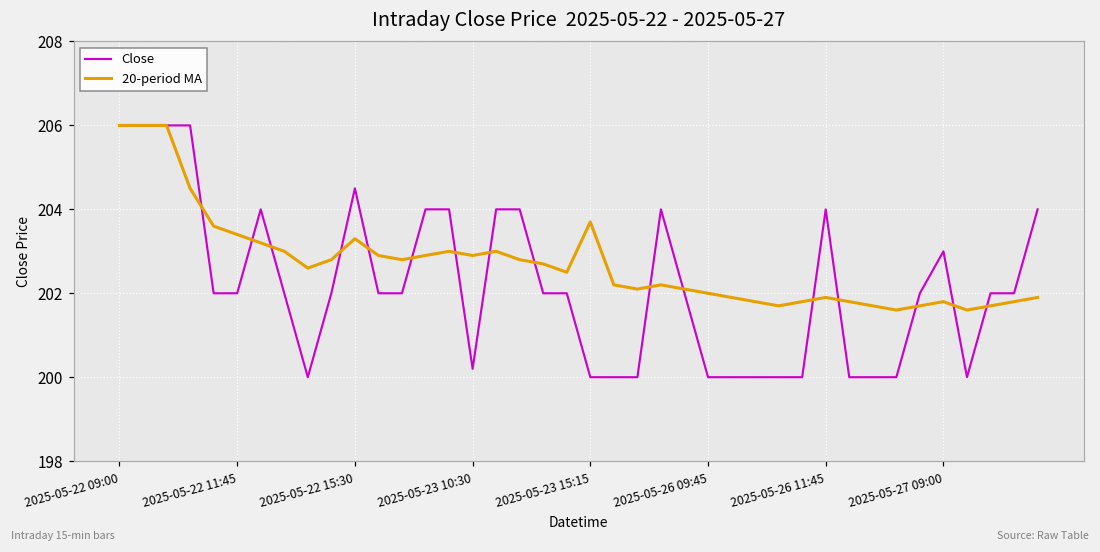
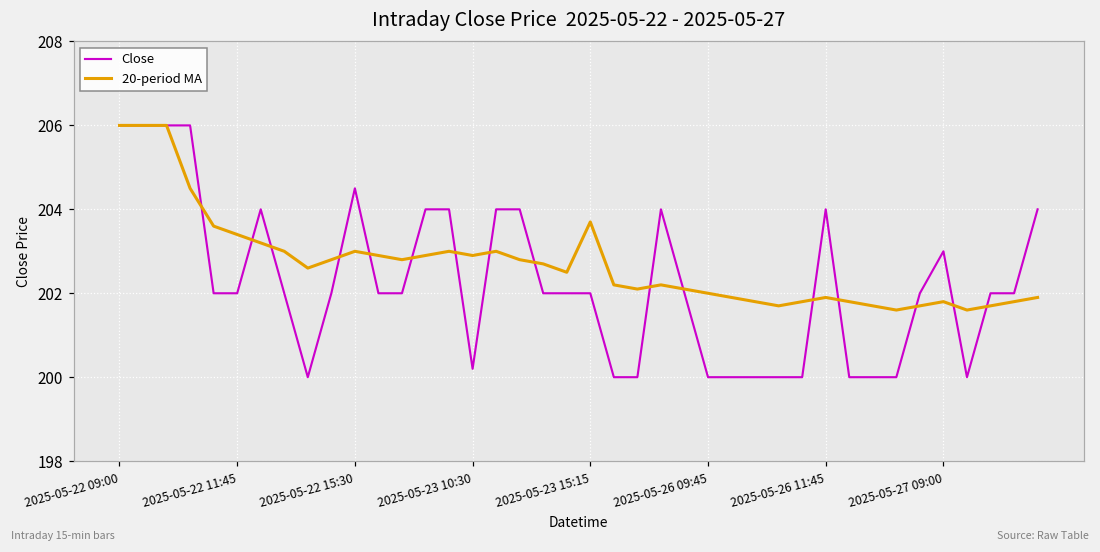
  {
    "Close": {
      "2025-05-22 11:45": 202,
      "2025-05-22 15:30": 204.5,
      "2025-05-23 10:30": 200.2,
-     "2025-05-23 15:15": 200,
+     "2025-05-23 15:15": 202,
      "2025-05-26 09:45": 200,
      "2025-05-26 11:45": 204,
      "2025-05-27 09:00": 203
    },
    "20-period MA": {
      "2025-05-22 11:45": 203.4,
-     "2025-05-22 15:30": 203.3,
+     "2025-05-22 15:30": 203.0,
      "2025-05-23 10:30": 202.9,
      "2025-05-23 15:15": 203.7,
      "2025-05-26 09:45": 202.0,
      "2025-05-26 11:45": 201.9,
      "2025-05-27 09:00": 201.8
    }
  }
